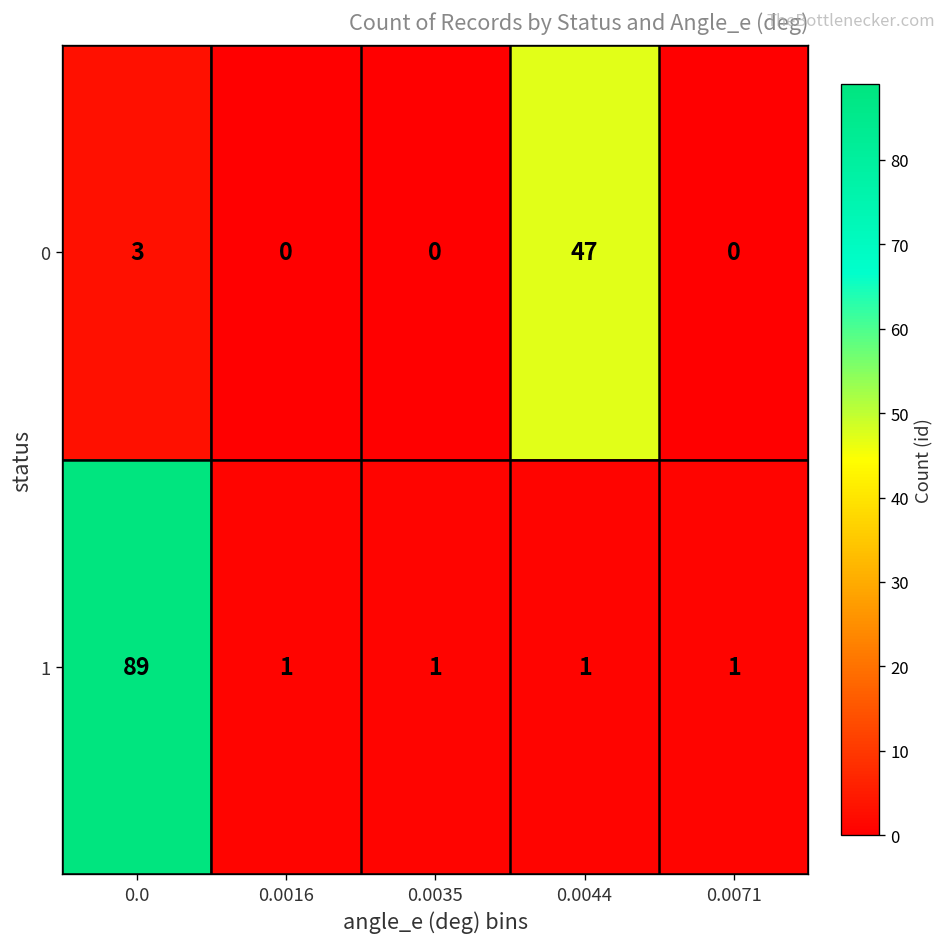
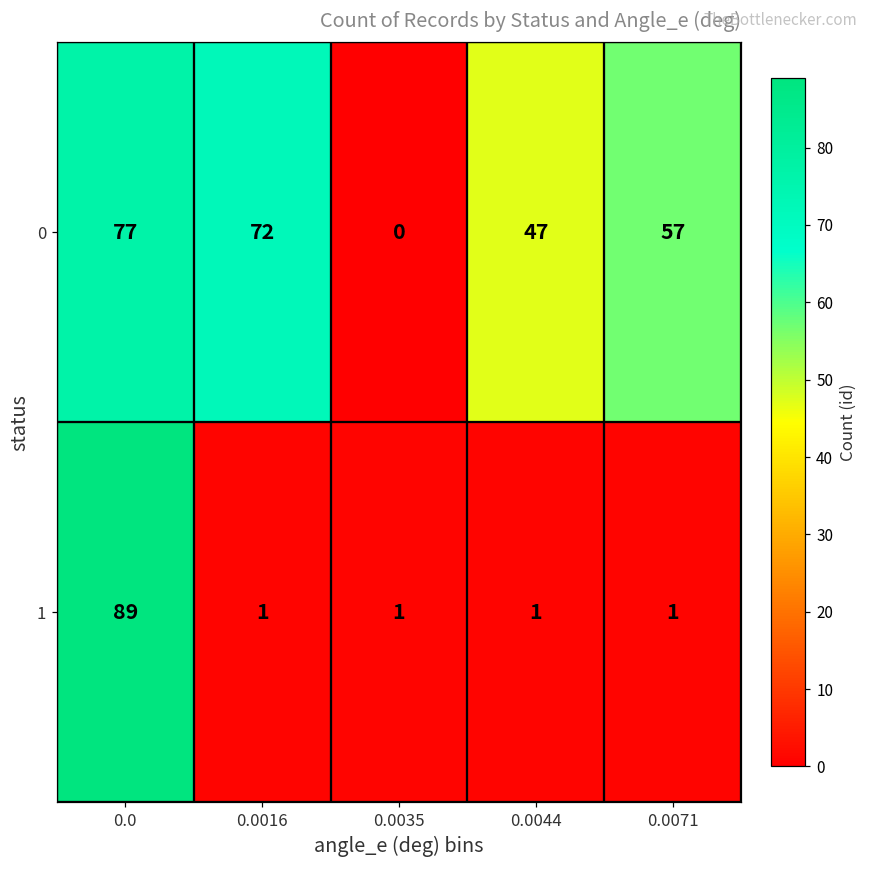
  {
    "0": {
-     "0.0": 3,
-     "0.0016": 0,
+     "0.0": 77,
+     "0.0016": 72,
      "0.0035": 0,
      "0.0044": 47,
-     "0.0071": 0
+     "0.0071": 57
    },
    "1": {
      "0.0": 89,
      "0.0016": 1,
      "0.0035": 1,
      "0.0044": 1,
      "0.0071": 1
    }
  }
